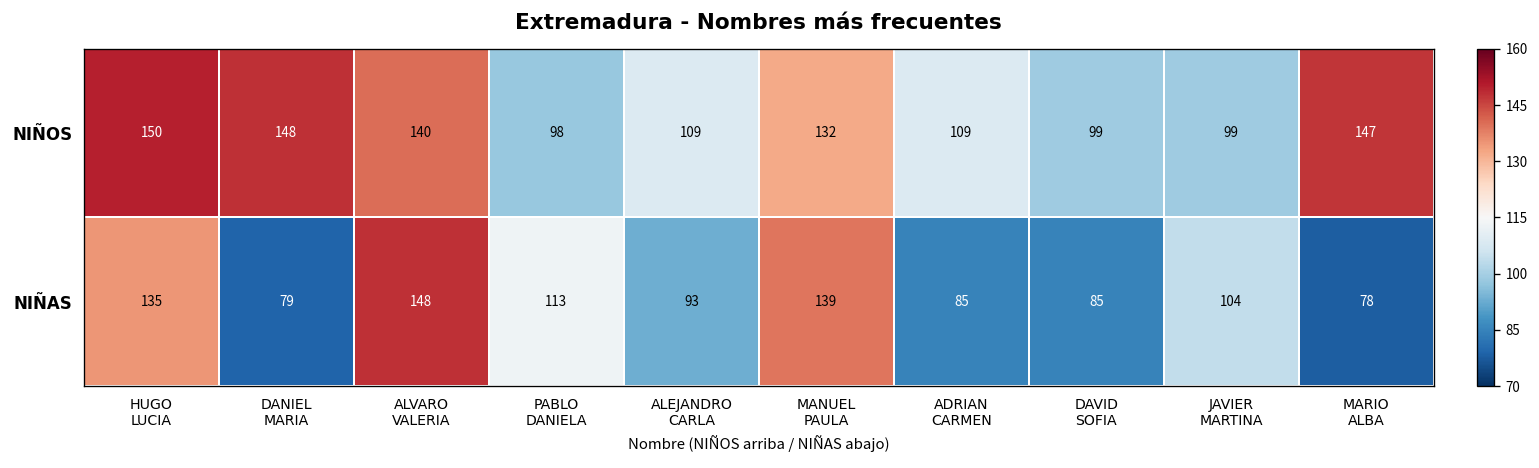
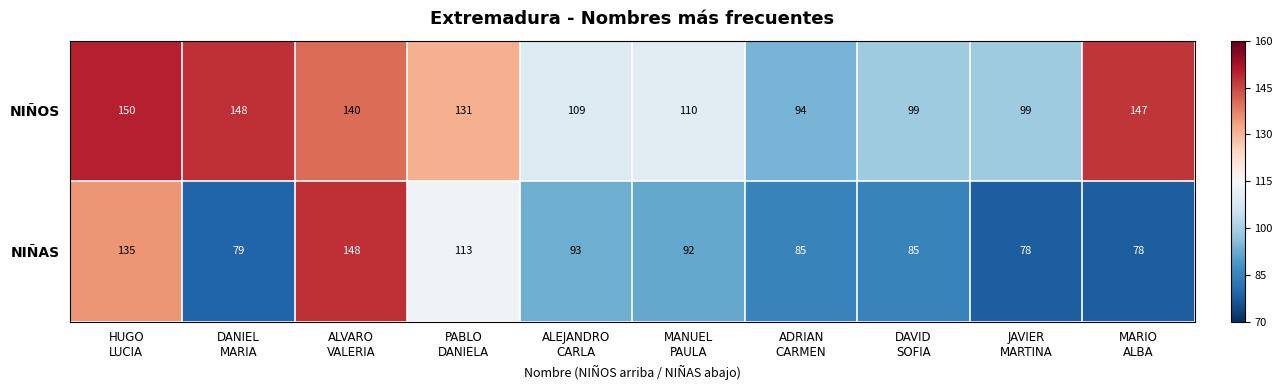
  {
    "NIÑOS": {
      "HUGO LUCIA": 150,
      "DANIEL MARIA": 148,
      "ALVARO VALERIA": 140,
-     "PABLO DANIELA": 98,
+     "PABLO DANIELA": 131,
      "ALEJANDRO CARLA": 109,
-     "MANUEL PAULA": 132,
-     "ADRIAN CARMEN": 109,
+     "MANUEL PAULA": 110,
+     "ADRIAN CARMEN": 94,
      "DAVID SOFIA": 99,
      "JAVIER MARTINA": 99,
      "MARIO ALBA": 147
    },
    "NIÑAS": {
      "HUGO LUCIA": 135,
      "DANIEL MARIA": 79,
      "ALVARO VALERIA": 148,
      "PABLO DANIELA": 113,
      "ALEJANDRO CARLA": 93,
-     "MANUEL PAULA": 139,
+     "MANUEL PAULA": 92,
      "ADRIAN CARMEN": 85,
      "DAVID SOFIA": 85,
-     "JAVIER MARTINA": 104,
+     "JAVIER MARTINA": 78,
      "MARIO ALBA": 78
    }
  }
